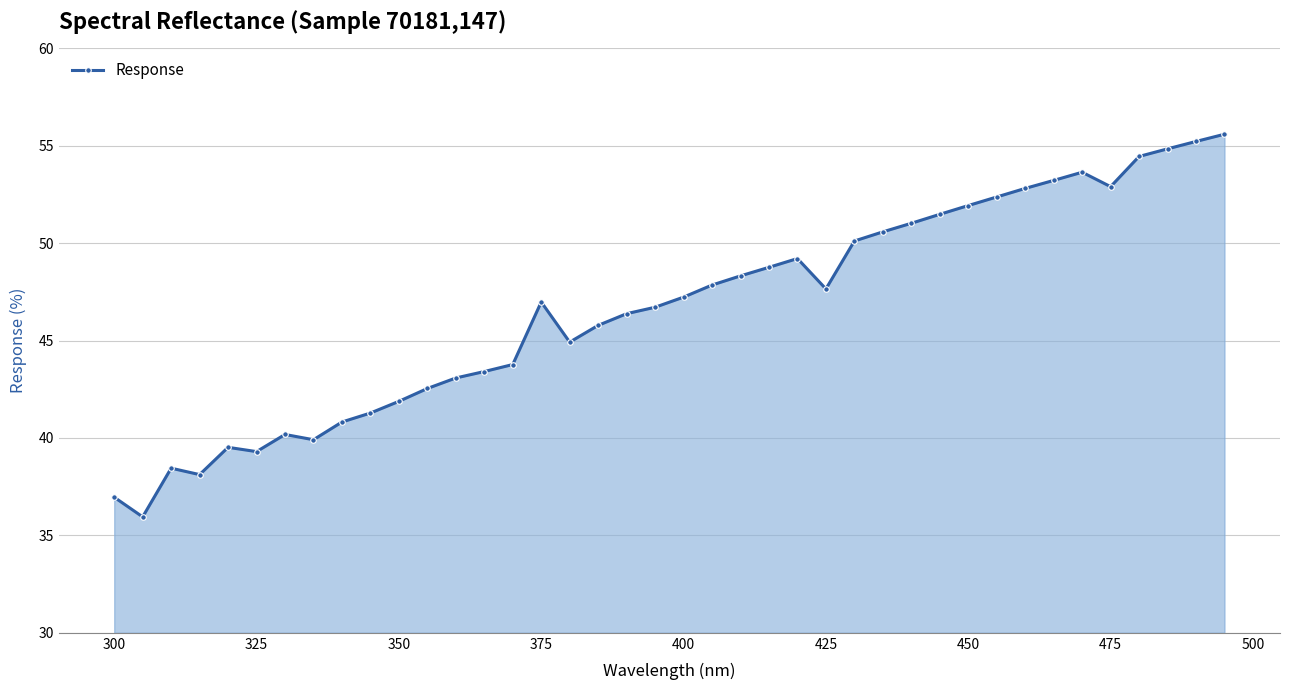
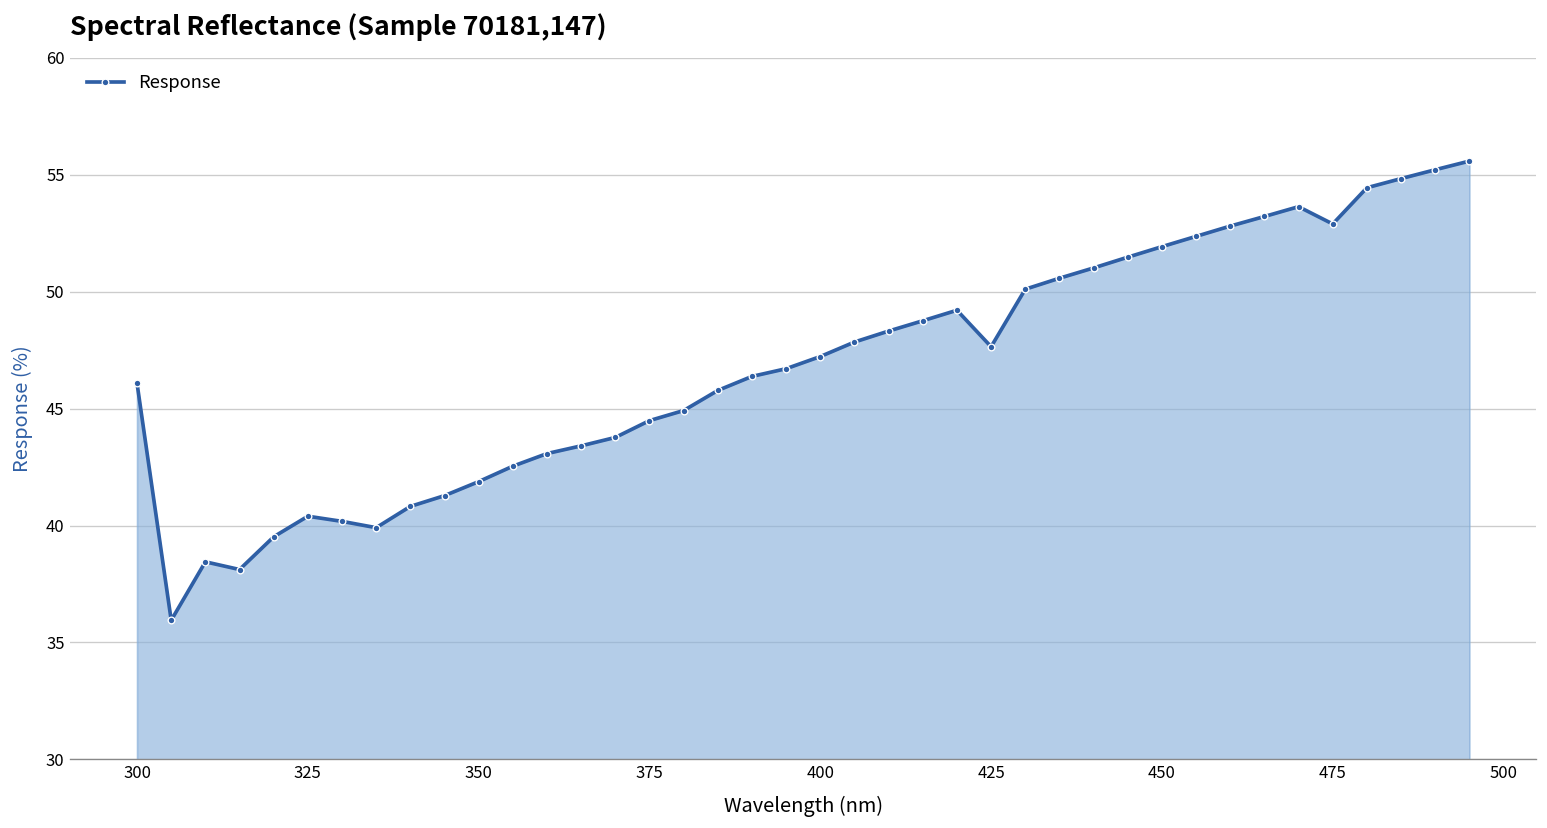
  {
-   "300": 37.0,
-   "325": 39.3,
+   "300": 46.1,
+   "325": 40.4,
    "350": 41.9,
-   "375": 47.0,
+   "375": 44.5,
    "400": 47.2,
    "425": 47.7,
    "450": 51.9,
    "475": 52.9
  }
